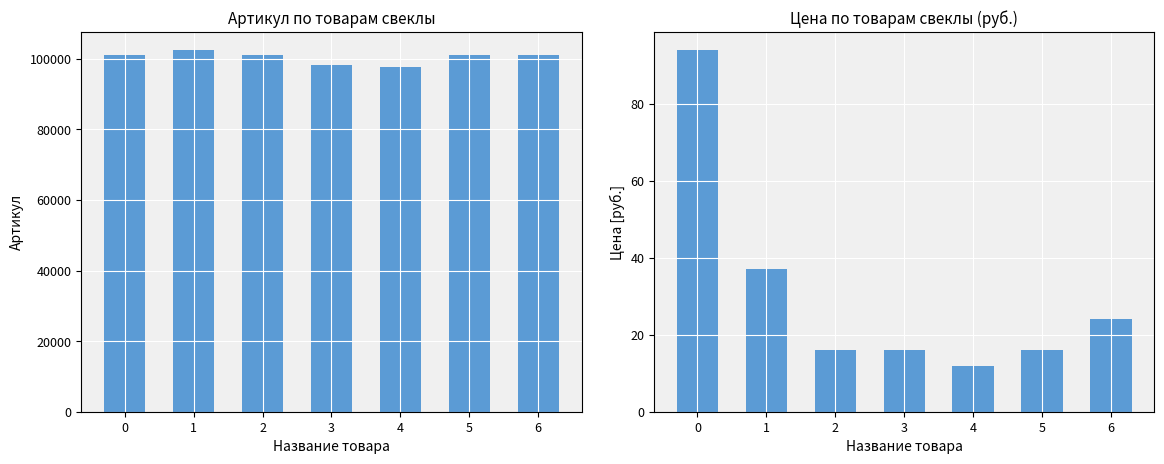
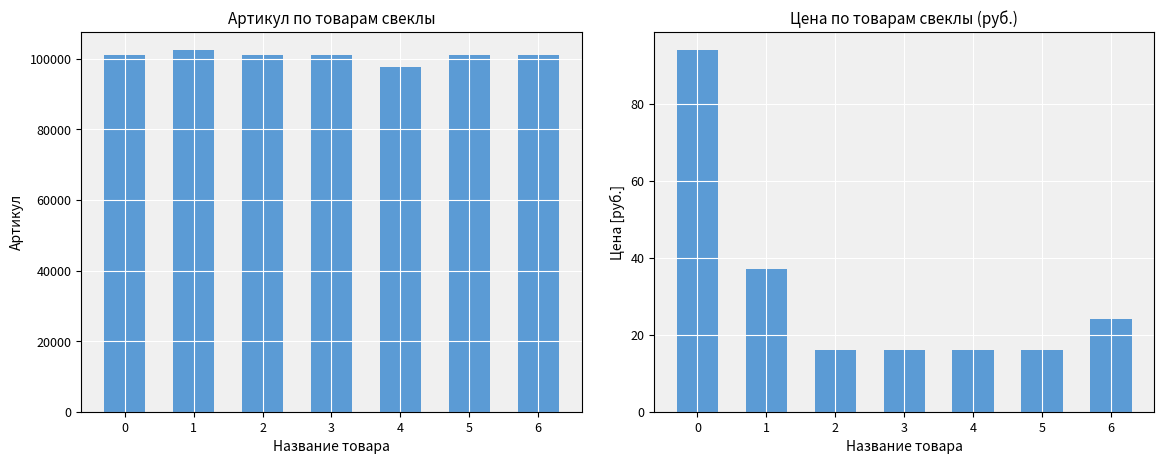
  {
    "Артикул по товарам свеклы": {
      "0": 101000,
      "1": 103000,
      "2": 101000,
-     "3": 98000,
+     "3": 101000,
      "4": 98000,
      "5": 101000,
      "6": 101000
    },
    "Цена по товарам свеклы (руб.)": {
      "0": 94,
      "1": 37,
      "2": 16,
      "3": 16,
-     "4": 12,
+     "4": 16,
      "5": 16,
      "6": 24
    }
  }
